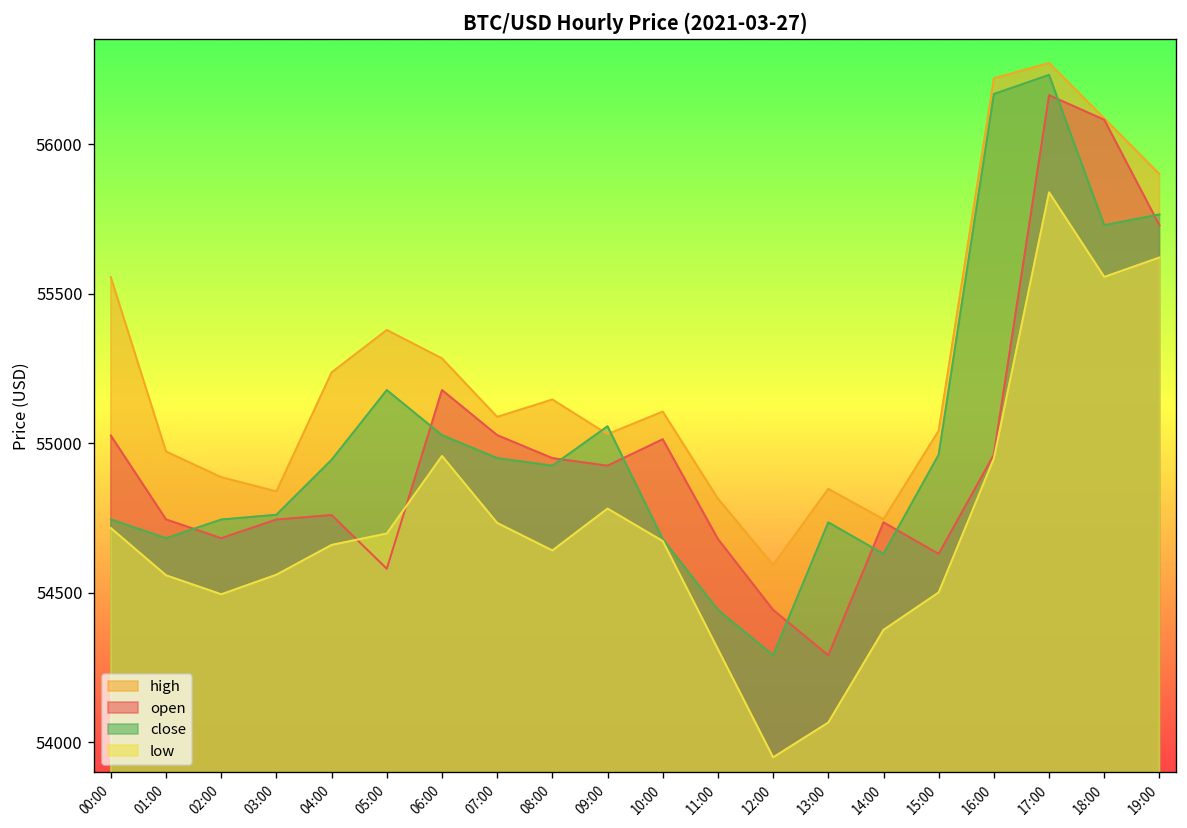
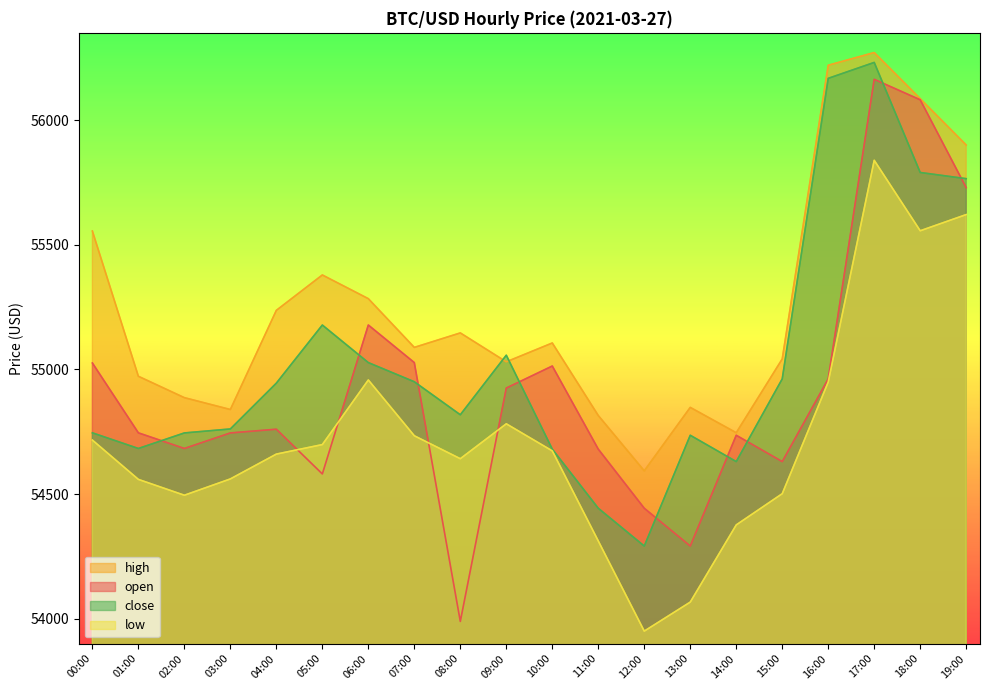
  {
    "open": {
      "00:00": 55030,
      "01:00": 54750,
      "02:00": 54680,
      "03:00": 54750,
      "04:00": 54760,
      "05:00": 54580,
      "06:00": 55180,
      "07:00": 55030,
-     "08:00": 54950,
+     "08:00": 53990,
      "09:00": 54930,
      "10:00": 55010,
      "11:00": 54680,
      "12:00": 54440,
      "13:00": 54290,
      "14:00": 54740,
      "15:00": 54630,
      "16:00": 54960,
      "17:00": 56160,
      "19:00": 55730
    },
    "close": {
      "00:00": 54750,
      "01:00": 54680,
      "02:00": 54750,
      "03:00": 54760,
      "04:00": 54940,
      "05:00": 55180,
      "06:00": 55030,
      "07:00": 54950,
-     "08:00": 54930,
+     "08:00": 54820,
      "09:00": 55060,
      "11:00": 54440,
      "12:00": 54290,
      "13:00": 54740,
      "14:00": 54630,
      "15:00": 54960,
      "16:00": 56170,
      "17:00": 56230,
-     "18:00": 55730,
+     "18:00": 55790,
      "19:00": 55770
    }
  }
